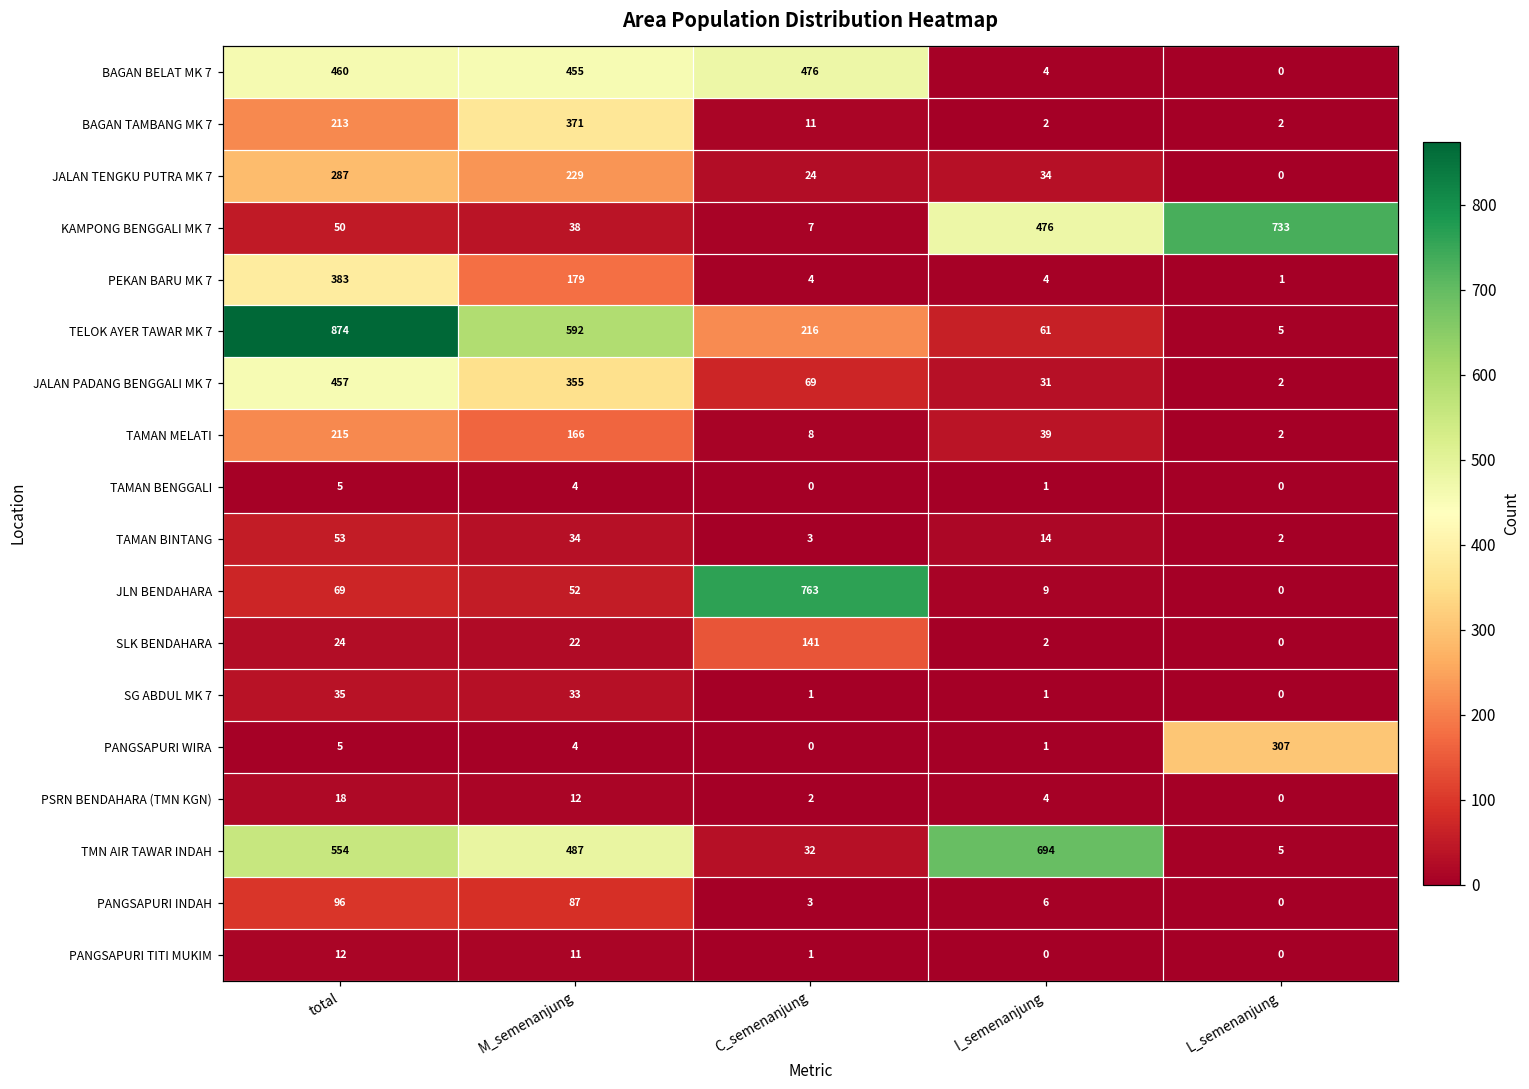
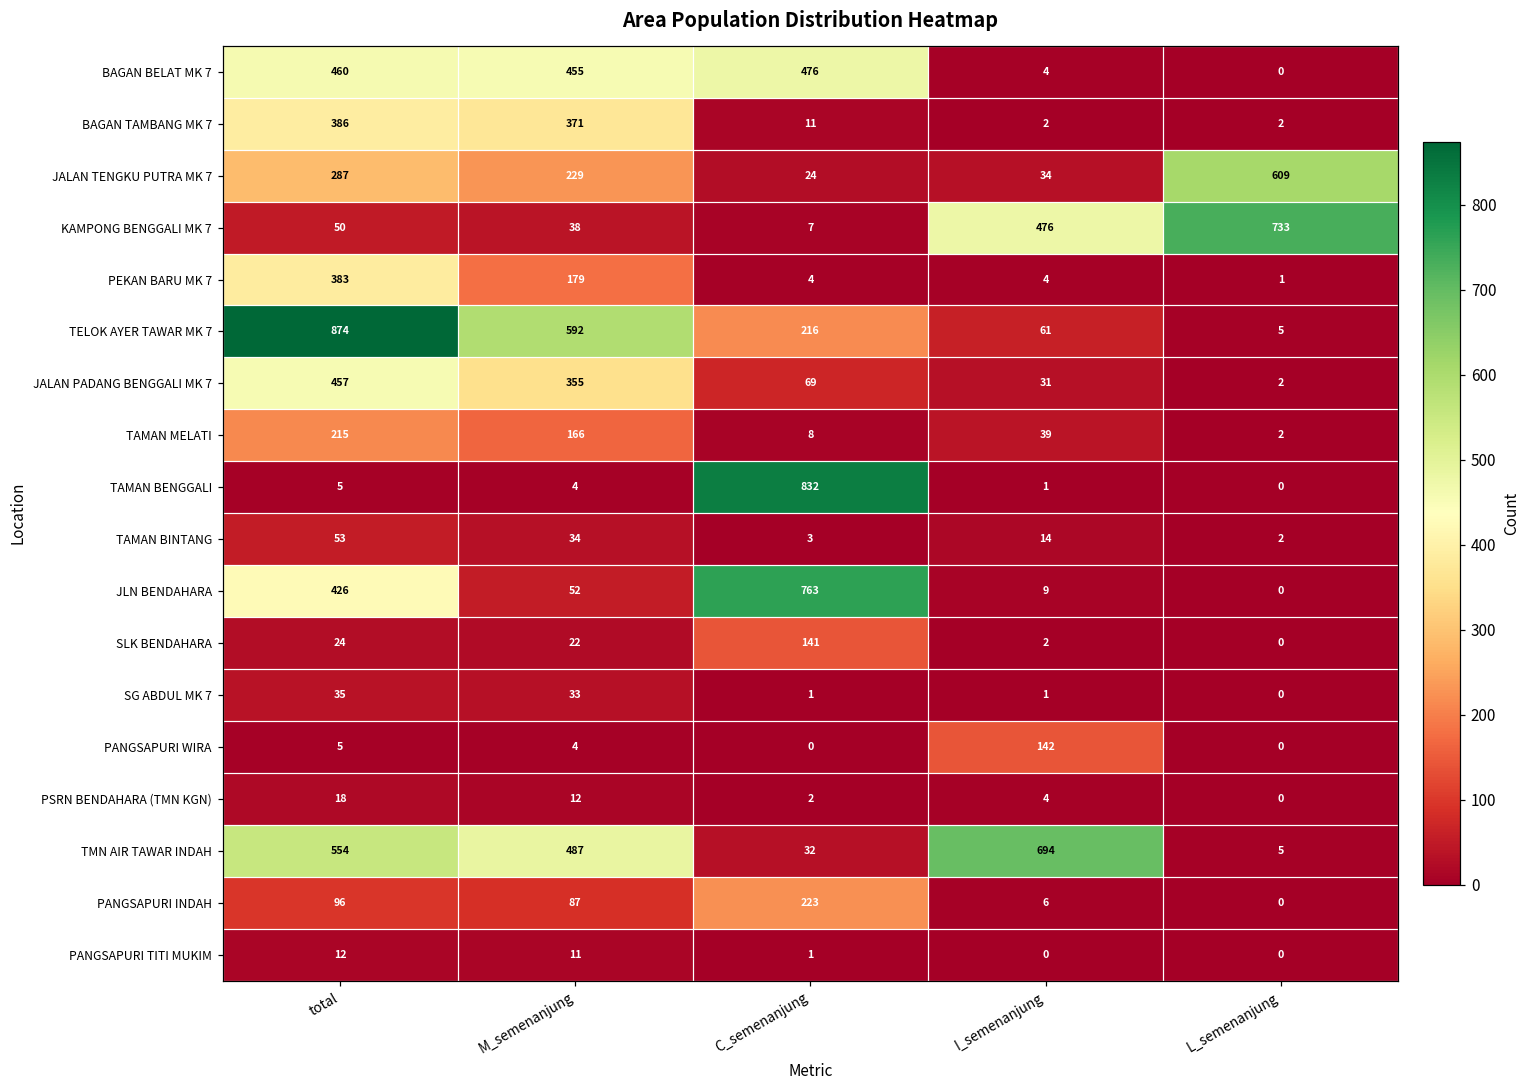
  {
    "BAGAN BELAT MK 7": {
      "total": 460,
      "M_semenanjung": 455,
      "C_semenanjung": 476,
      "I_semenanjung": 4,
      "L_semenanjung": 0
    },
    "BAGAN TAMBANG MK 7": {
-     "total": 213,
+     "total": 386,
      "M_semenanjung": 371,
      "C_semenanjung": 11,
      "I_semenanjung": 2,
      "L_semenanjung": 2
    },
    "JALAN TENGKU PUTRA MK 7": {
      "total": 287,
      "M_semenanjung": 229,
      "C_semenanjung": 24,
      "I_semenanjung": 34,
-     "L_semenanjung": 0
+     "L_semenanjung": 609
    },
    "KAMPONG BENGGALI MK 7": {
      "total": 50,
      "M_semenanjung": 38,
      "C_semenanjung": 7,
      "I_semenanjung": 476,
      "L_semenanjung": 733
    },
    "PEKAN BARU MK 7": {
      "total": 383,
      "M_semenanjung": 179,
      "C_semenanjung": 4,
      "I_semenanjung": 4,
      "L_semenanjung": 1
    },
    "TELOK AYER TAWAR MK 7": {
      "total": 874,
      "M_semenanjung": 592,
      "C_semenanjung": 216,
      "I_semenanjung": 61,
      "L_semenanjung": 5
    },
    "JALAN PADANG BENGGALI MK 7": {
      "total": 457,
      "M_semenanjung": 355,
      "C_semenanjung": 69,
      "I_semenanjung": 31,
      "L_semenanjung": 2
    },
    "TAMAN MELATI": {
      "total": 215,
      "M_semenanjung": 166,
      "C_semenanjung": 8,
      "I_semenanjung": 39,
      "L_semenanjung": 2
    },
    "TAMAN BENGGALI": {
      "total": 5,
      "M_semenanjung": 4,
-     "C_semenanjung": 0,
+     "C_semenanjung": 832,
      "I_semenanjung": 1,
      "L_semenanjung": 0
    },
    "TAMAN BINTANG": {
      "total": 53,
      "M_semenanjung": 34,
      "C_semenanjung": 3,
      "I_semenanjung": 14,
      "L_semenanjung": 2
    },
    "JLN BENDAHARA": {
-     "total": 69,
+     "total": 426,
      "M_semenanjung": 52,
      "C_semenanjung": 763,
      "I_semenanjung": 9,
      "L_semenanjung": 0
    },
    "SLK BENDAHARA": {
      "total": 24,
      "M_semenanjung": 22,
      "C_semenanjung": 141,
      "I_semenanjung": 2,
      "L_semenanjung": 0
    },
    "SG ABDUL MK 7": {
      "total": 35,
      "M_semenanjung": 33,
      "C_semenanjung": 1,
      "I_semenanjung": 1,
      "L_semenanjung": 0
    },
    "PANGSAPURI WIRA": {
      "total": 5,
      "M_semenanjung": 4,
      "C_semenanjung": 0,
-     "I_semenanjung": 1,
-     "L_semenanjung": 307
+     "I_semenanjung": 142,
+     "L_semenanjung": 0
    },
    "PSRN BENDAHARA (TMN KGN)": {
      "total": 18,
      "M_semenanjung": 12,
      "C_semenanjung": 2,
      "I_semenanjung": 4,
      "L_semenanjung": 0
    },
    "TMN AIR TAWAR INDAH": {
      "total": 554,
      "M_semenanjung": 487,
      "C_semenanjung": 32,
      "I_semenanjung": 694,
      "L_semenanjung": 5
    },
    "PANGSAPURI INDAH": {
      "total": 96,
      "M_semenanjung": 87,
-     "C_semenanjung": 3,
+     "C_semenanjung": 223,
      "I_semenanjung": 6,
      "L_semenanjung": 0
    },
    "PANGSAPURI TITI MUKIM": {
      "total": 12,
      "M_semenanjung": 11,
      "C_semenanjung": 1,
      "I_semenanjung": 0,
      "L_semenanjung": 0
    }
  }
